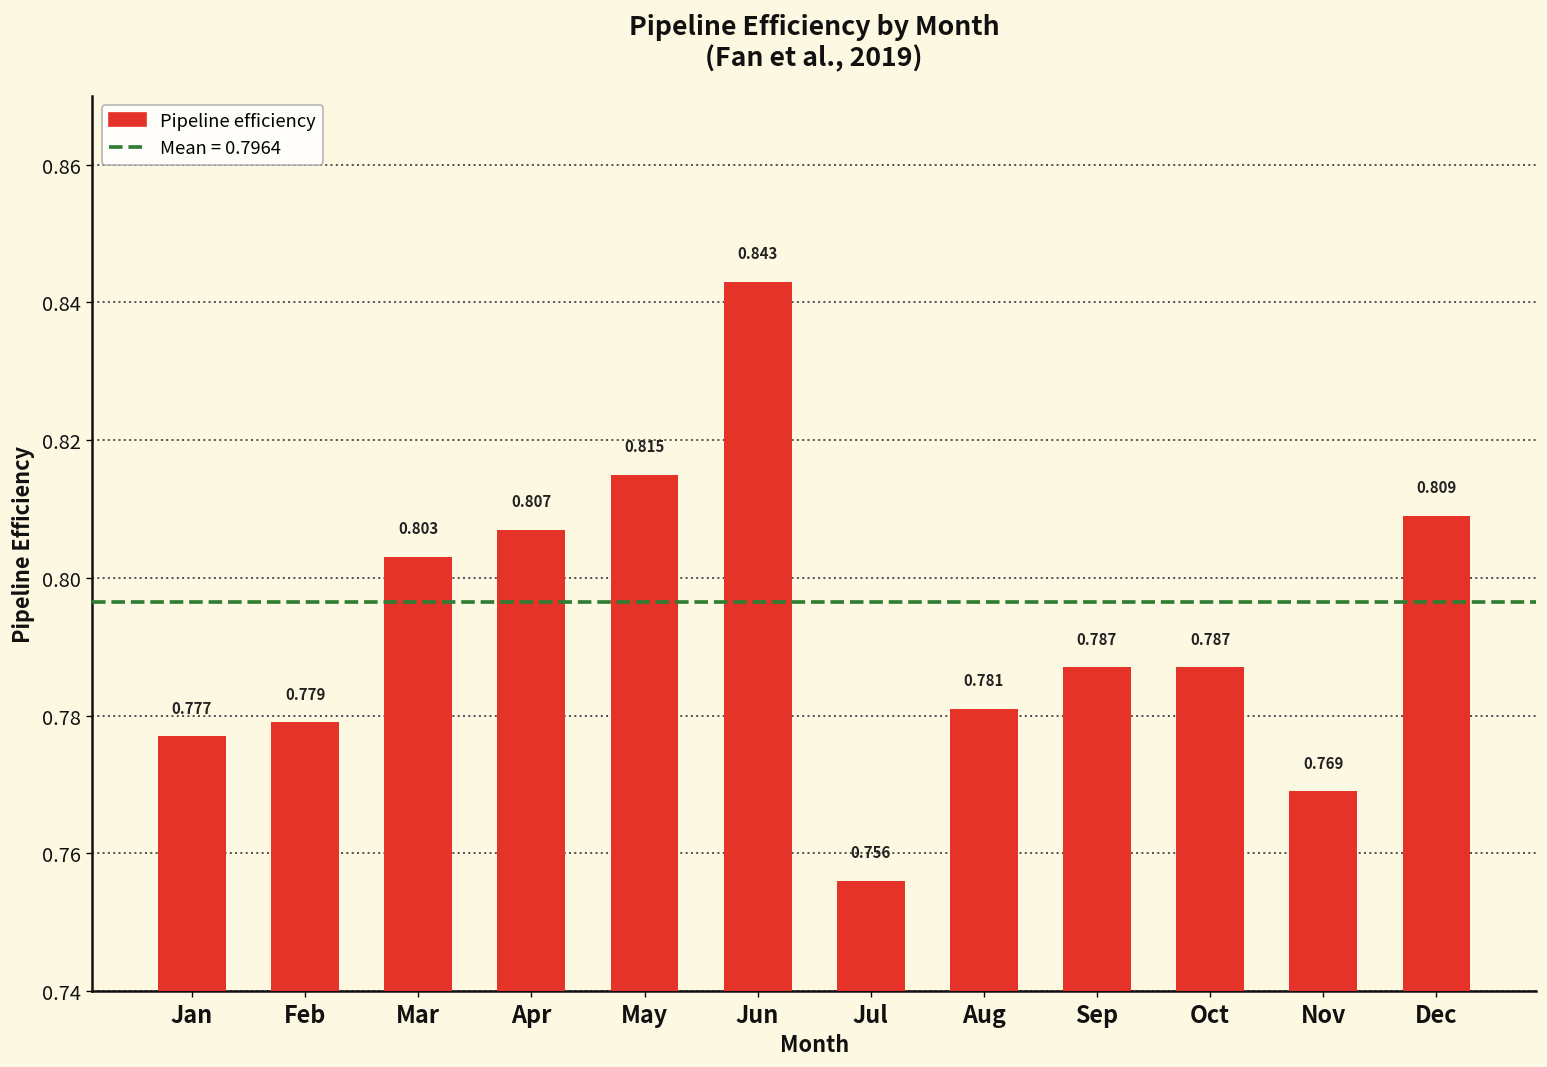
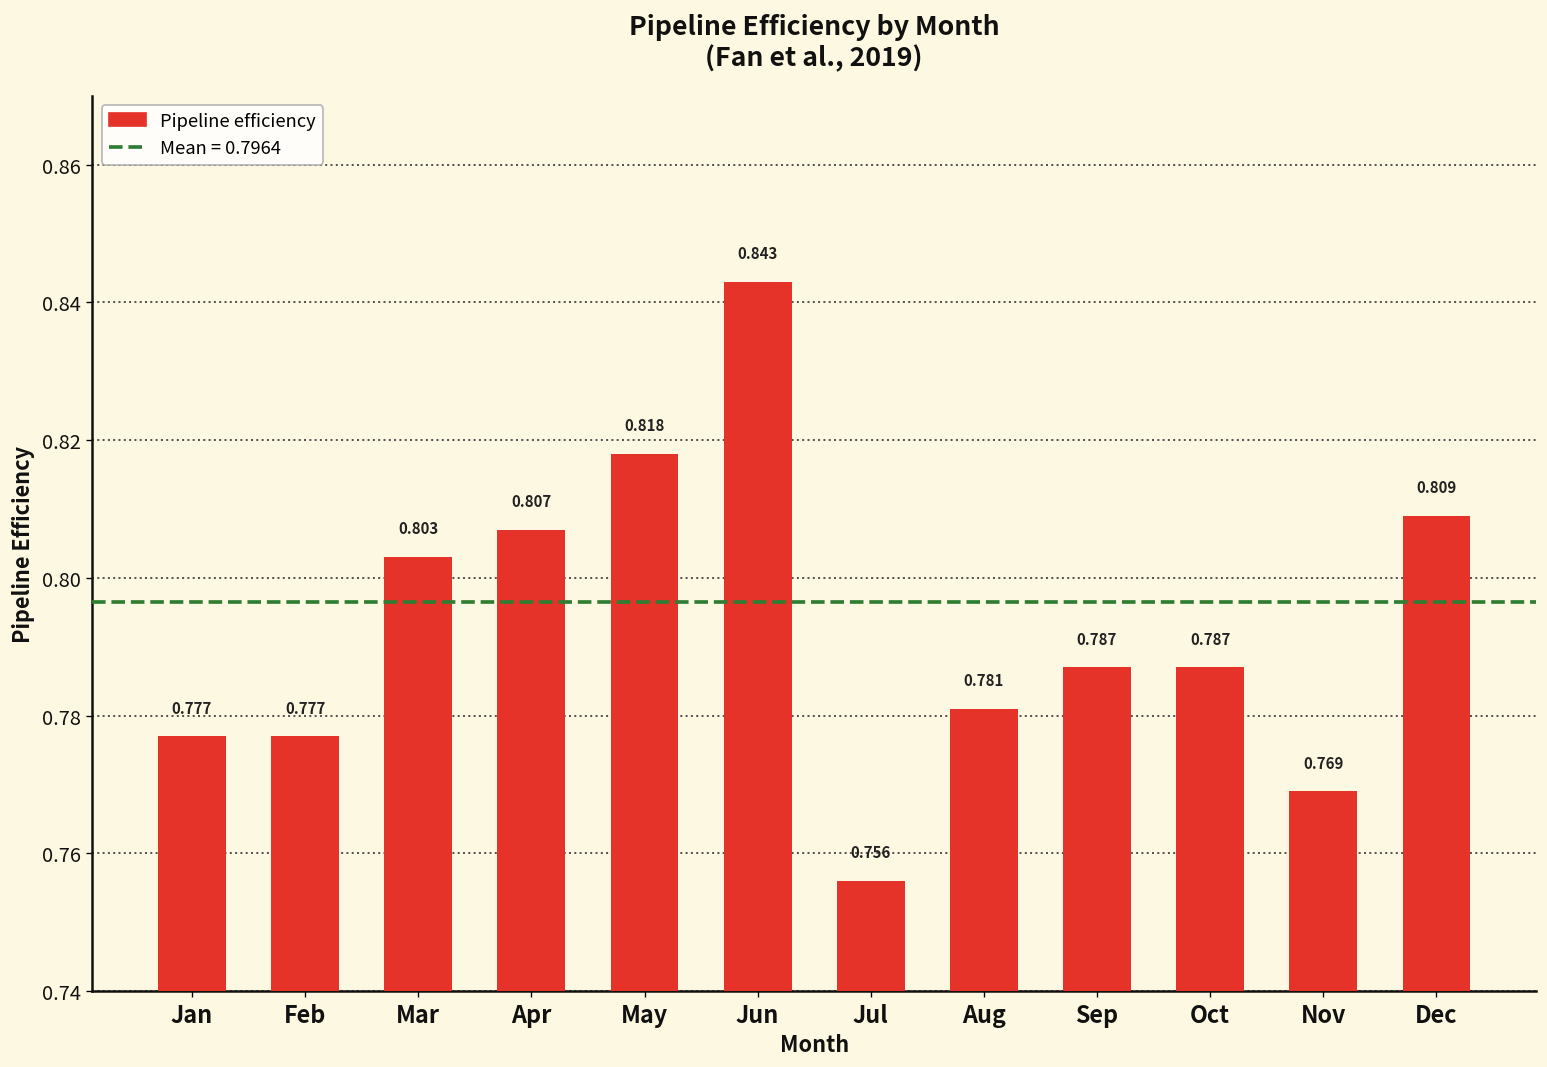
  {
    "Jan": 0.777,
-   "Feb": 0.779,
+   "Feb": 0.777,
    "Mar": 0.803,
    "Apr": 0.807,
-   "May": 0.815,
+   "May": 0.818,
    "Jun": 0.843,
    "Jul": 0.756,
    "Aug": 0.781,
    "Sep": 0.787,
    "Oct": 0.787,
    "Nov": 0.769,
    "Dec": 0.809
  }
